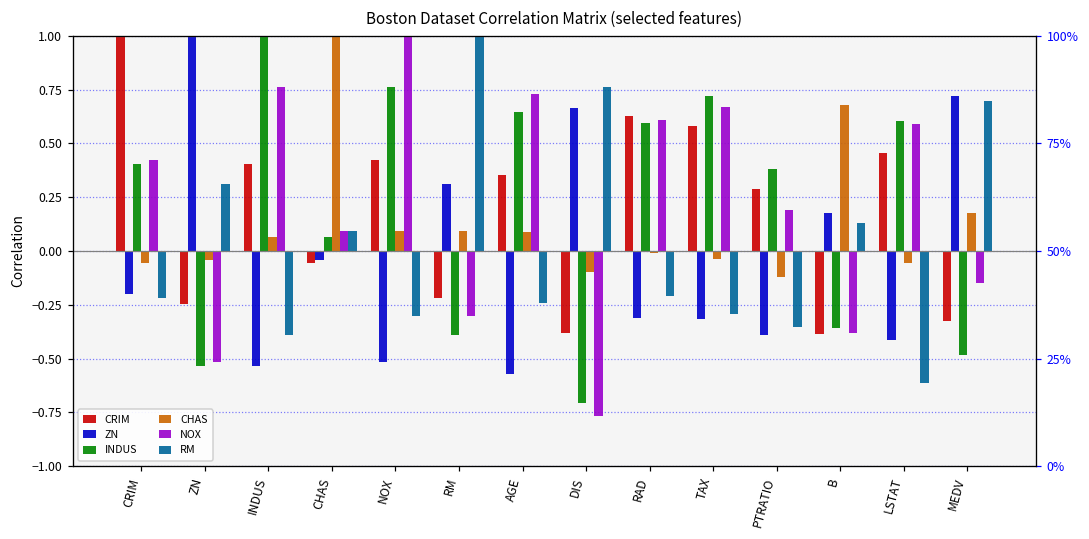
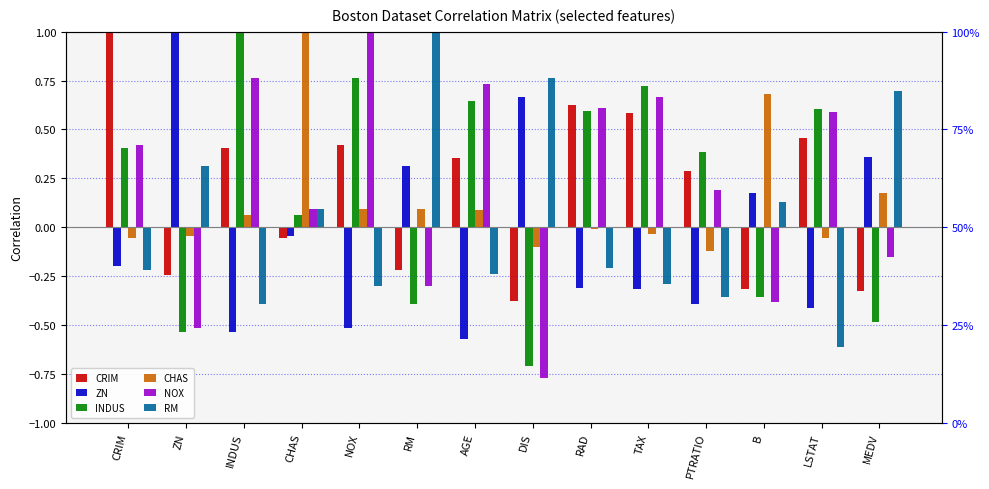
  {
    "CRIM": {
      "CRIM": 1.00,
      "ZN": -0.25,
      "INDUS": 0.41,
      "CHAS": -0.06,
      "NOX": 0.42,
      "RM": -0.22,
      "AGE": 0.35,
      "DIS": -0.38,
      "RAD": 0.63,
      "TAX": 0.58,
      "PTRATIO": 0.29,
-     "B": -0.39,
+     "B": -0.31,
      "LSTAT": 0.46,
      "MEDV": -0.33
    },
    "ZN": {
      "CRIM": -0.20,
      "ZN": 1.00,
      "INDUS": -0.53,
      "CHAS": -0.04,
      "NOX": -0.52,
      "RM": 0.31,
      "AGE": -0.57,
      "DIS": 0.66,
      "RAD": -0.31,
      "TAX": -0.31,
      "PTRATIO": -0.39,
      "B": 0.18,
      "LSTAT": -0.41,
-     "MEDV": 0.72
+     "MEDV": 0.36
    },
    "INDUS": {
      "CRIM": 0.41,
      "ZN": -0.53,
      "INDUS": 1.00,
      "CHAS": 0.06,
      "NOX": 0.76,
      "RM": -0.39,
      "AGE": 0.64,
      "DIS": -0.71,
      "RAD": 0.60,
      "TAX": 0.72,
      "PTRATIO": 0.38,
      "B": -0.36,
      "LSTAT": 0.60,
      "MEDV": -0.48
    },
    "CHAS": {
      "CRIM": -0.06,
      "ZN": -0.04,
      "INDUS": 0.06,
      "CHAS": 1.00,
      "NOX": 0.09,
      "RM": 0.09,
      "AGE": 0.09,
      "DIS": -0.10,
      "TAX": -0.04,
      "PTRATIO": -0.12,
      "B": 0.68,
      "LSTAT": -0.05,
      "MEDV": 0.18
    },
    "NOX": {
      "CRIM": 0.42,
      "ZN": -0.52,
      "INDUS": 0.76,
      "CHAS": 0.09,
      "NOX": 1.00,
      "RM": -0.30,
      "AGE": 0.73,
      "DIS": -0.77,
      "RAD": 0.61,
      "TAX": 0.67,
      "PTRATIO": 0.19,
      "B": -0.38,
      "LSTAT": 0.59,
      "MEDV": -0.15
    },
    "RM": {
      "CRIM": -0.22,
      "ZN": 0.31,
      "INDUS": -0.39,
      "CHAS": 0.09,
      "NOX": -0.30,
      "RM": 1.00,
      "AGE": -0.24,
      "DIS": 0.76,
      "RAD": -0.21,
      "TAX": -0.29,
      "PTRATIO": -0.36,
      "B": 0.13,
      "LSTAT": -0.61,
      "MEDV": 0.70
    }
  }
